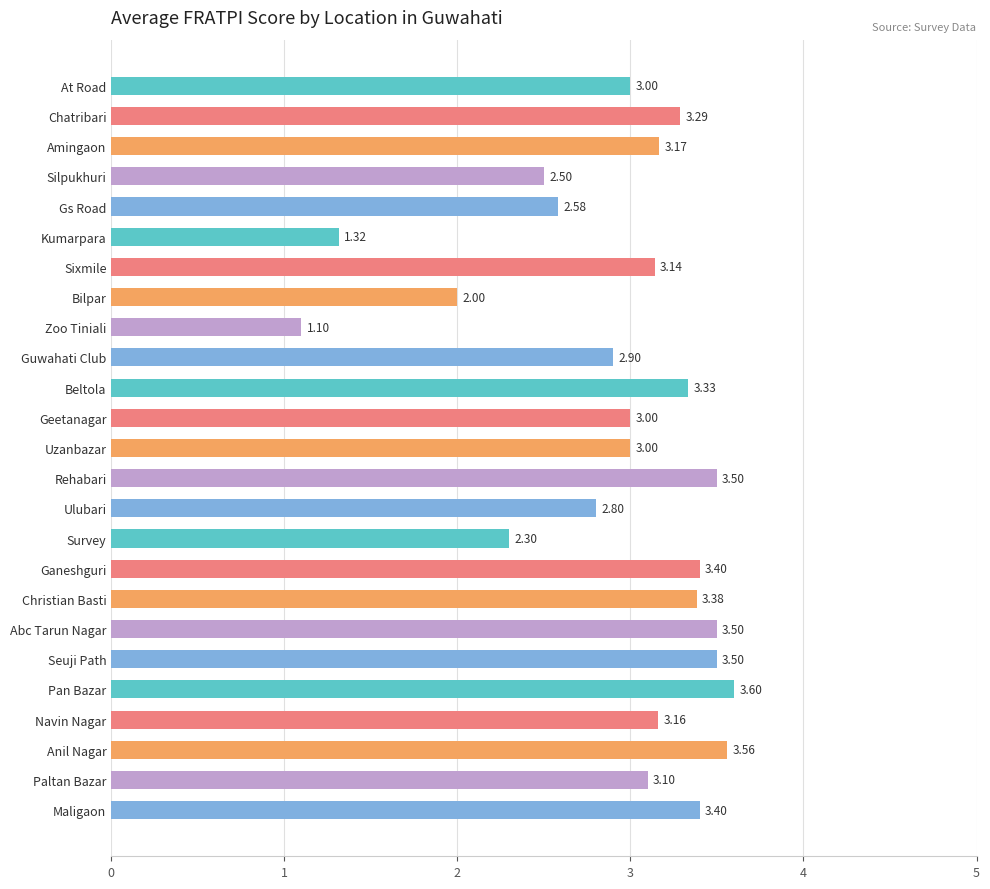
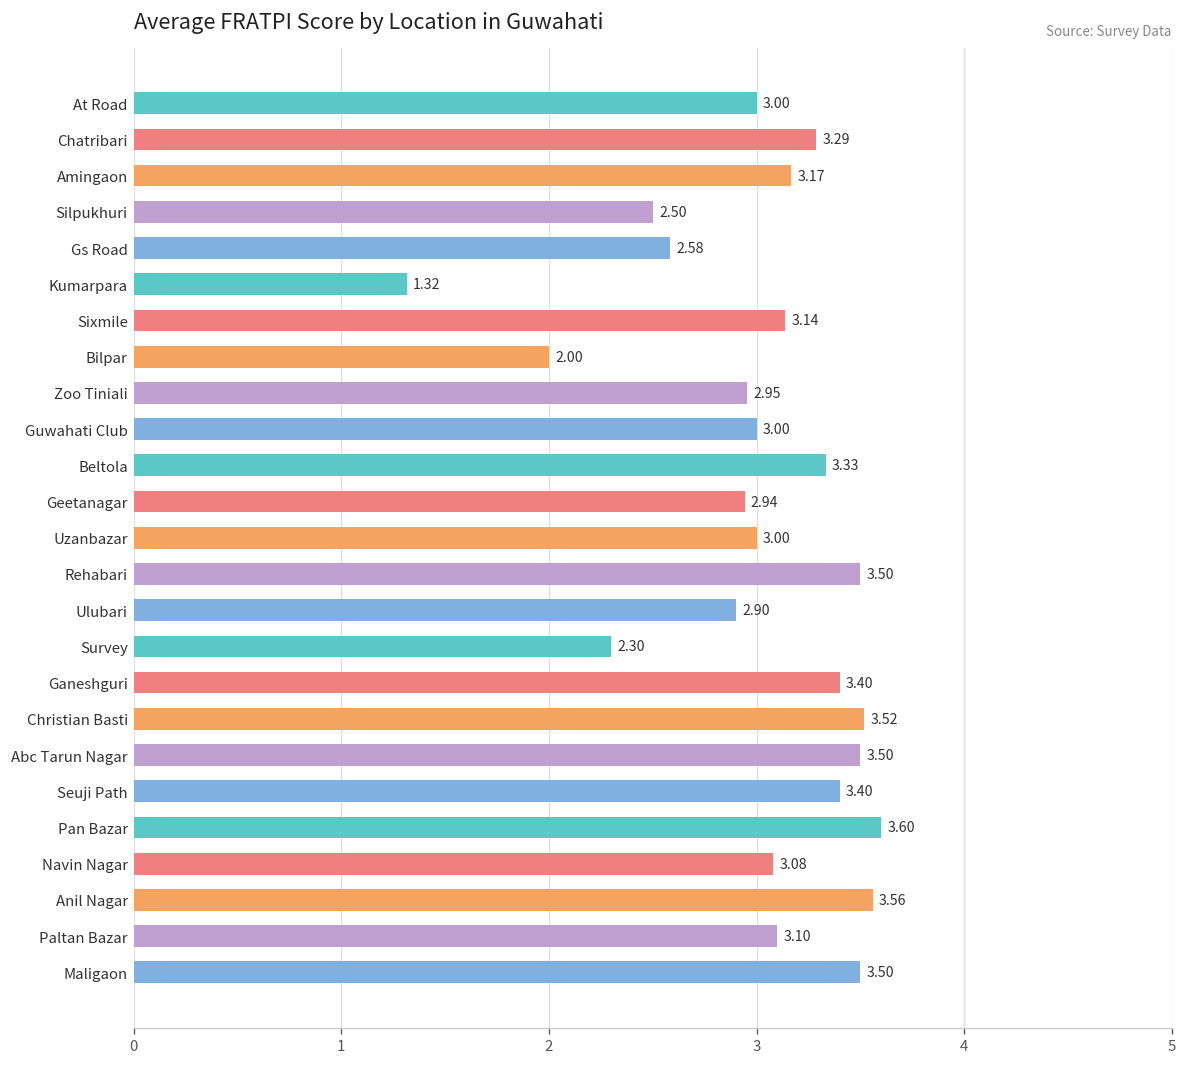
  {
    "At Road": 3.00,
    "Chatribari": 3.29,
    "Amingaon": 3.17,
    "Silpukhuri": 2.50,
    "Gs Road": 2.58,
    "Kumarpara": 1.32,
    "Sixmile": 3.14,
    "Bilpar": 2.00,
-   "Zoo Tiniali": 1.10,
-   "Guwahati Club": 2.90,
+   "Zoo Tiniali": 2.95,
+   "Guwahati Club": 3.00,
    "Beltola": 3.33,
-   "Geetanagar": 3.00,
+   "Geetanagar": 2.94,
    "Uzanbazar": 3.00,
    "Rehabari": 3.50,
-   "Ulubari": 2.80,
+   "Ulubari": 2.90,
    "Survey": 2.30,
    "Ganeshguri": 3.40,
-   "Christian Basti": 3.38,
+   "Christian Basti": 3.52,
    "Abc Tarun Nagar": 3.50,
-   "Seuji Path": 3.50,
+   "Seuji Path": 3.40,
    "Pan Bazar": 3.60,
-   "Navin Nagar": 3.16,
+   "Navin Nagar": 3.08,
    "Anil Nagar": 3.56,
    "Paltan Bazar": 3.10,
-   "Maligaon": 3.40
+   "Maligaon": 3.50
  }
